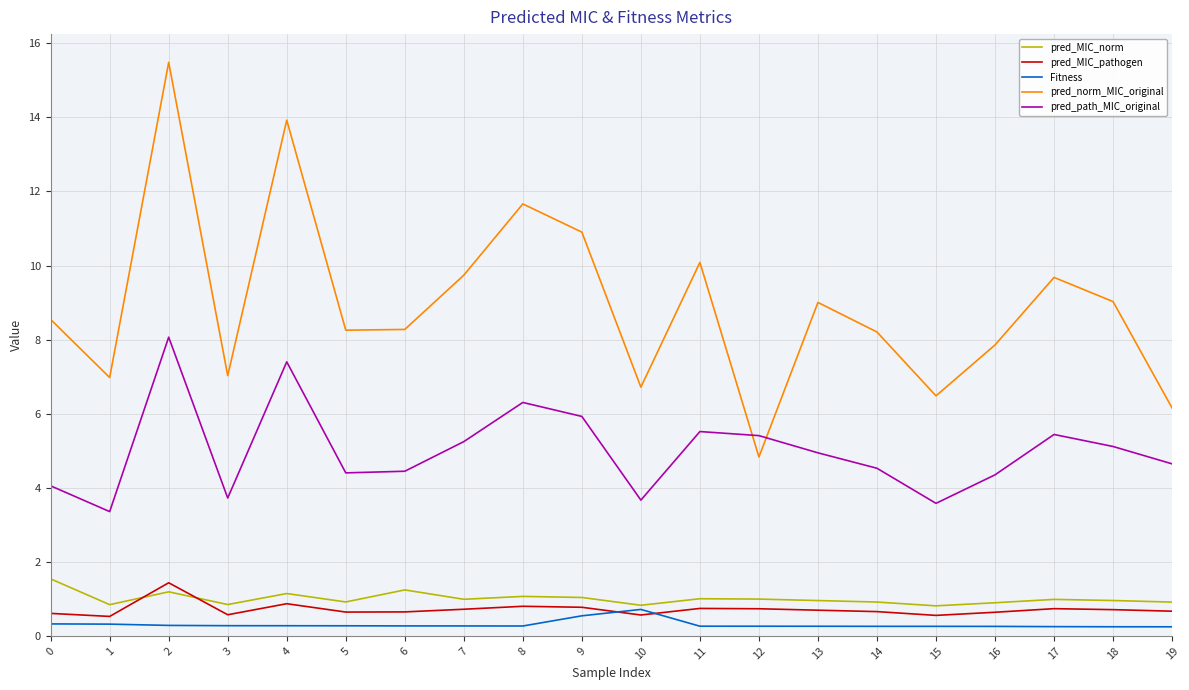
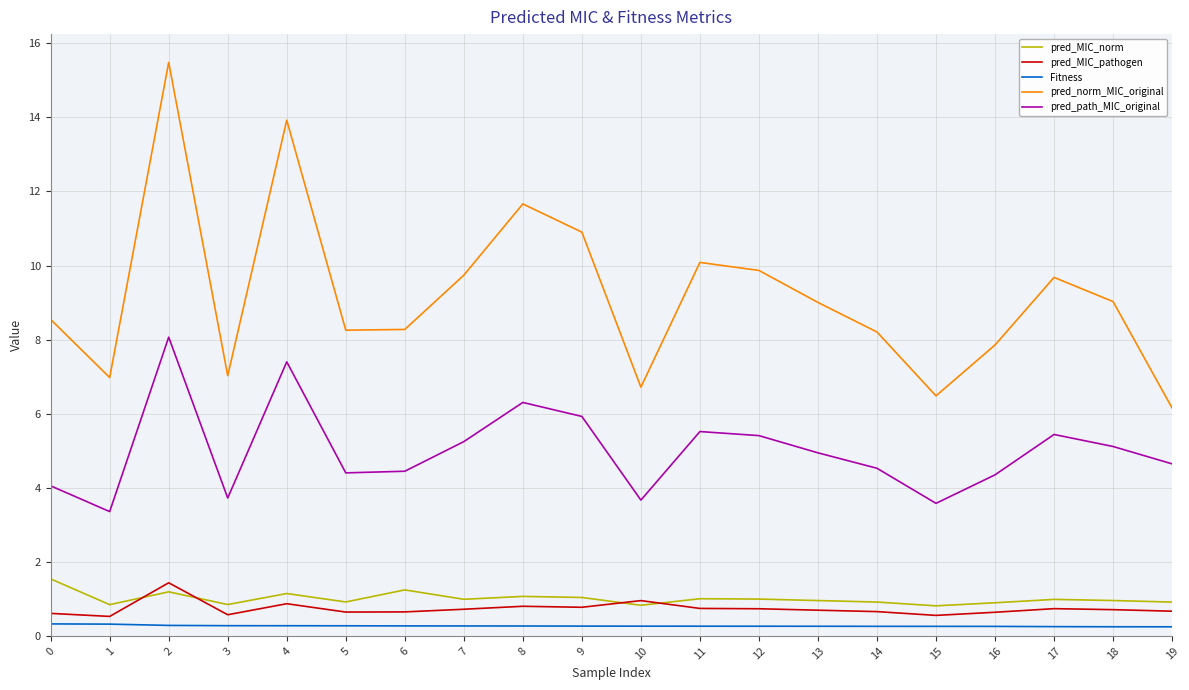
  {
    "pred_MIC_norm": {
      "0": 1.5,
      "1": 0.8,
      "2": 1.2,
      "3": 0.8,
      "4": 1.1,
      "5": 0.9,
      "6": 1.2,
      "7": 1.0,
      "8": 1.1,
      "9": 1.0,
      "10": 0.8,
      "11": 1.0,
      "12": 1.0,
      "13": 1.0,
      "14": 0.9,
      "15": 0.8,
      "16": 0.9,
      "17": 1.0,
      "18": 1.0,
      "19": 0.9
    },
    "pred_MIC_pathogen": {
      "0": 0.6,
      "1": 0.5,
      "2": 1.4,
      "3": 0.6,
      "4": 0.9,
      "5": 0.6,
      "6": 0.6,
      "7": 0.7,
      "8": 0.8,
      "9": 0.8,
-     "10": 0.6,
+     "10": 1.0,
      "11": 0.7,
      "12": 0.7,
      "13": 0.7,
      "14": 0.7,
      "15": 0.6,
      "16": 0.6,
      "17": 0.7,
      "18": 0.7,
      "19": 0.7
    },
    "Fitness": {
      "0": 0.3,
      "1": 0.3,
      "2": 0.3,
      "3": 0.3,
      "4": 0.3,
      "5": 0.3,
      "6": 0.3,
      "7": 0.3,
      "8": 0.3,
-     "9": 0.5,
-     "10": 0.7,
+     "9": 0.3,
+     "10": 0.3,
      "11": 0.3,
      "12": 0.3,
      "13": 0.3,
      "14": 0.3,
      "15": 0.3,
      "16": 0.3,
      "17": 0.3,
      "18": 0.2,
      "19": 0.2
    },
    "pred_norm_MIC_original": {
      "0": 8.5,
      "1": 7.0,
      "2": 15.5,
      "3": 7.0,
      "4": 13.9,
      "5": 8.3,
      "6": 8.3,
      "7": 9.7,
      "8": 11.7,
      "9": 10.9,
      "10": 6.7,
      "11": 10.1,
-     "12": 4.8,
+     "12": 9.9,
      "13": 9.0,
      "14": 8.2,
      "15": 6.5,
      "16": 7.9,
      "17": 9.7,
      "18": 9.0,
      "19": 6.2
    },
    "pred_path_MIC_original": {
      "0": 4.1,
      "1": 3.4,
      "2": 8.1,
      "3": 3.7,
      "4": 7.4,
      "5": 4.4,
      "6": 4.4,
      "7": 5.2,
      "8": 6.3,
      "9": 5.9,
      "10": 3.7,
      "11": 5.5,
      "12": 5.4,
      "13": 4.9,
      "14": 4.5,
      "15": 3.6,
      "16": 4.3,
      "17": 5.4,
      "18": 5.1,
      "19": 4.6
    }
  }
